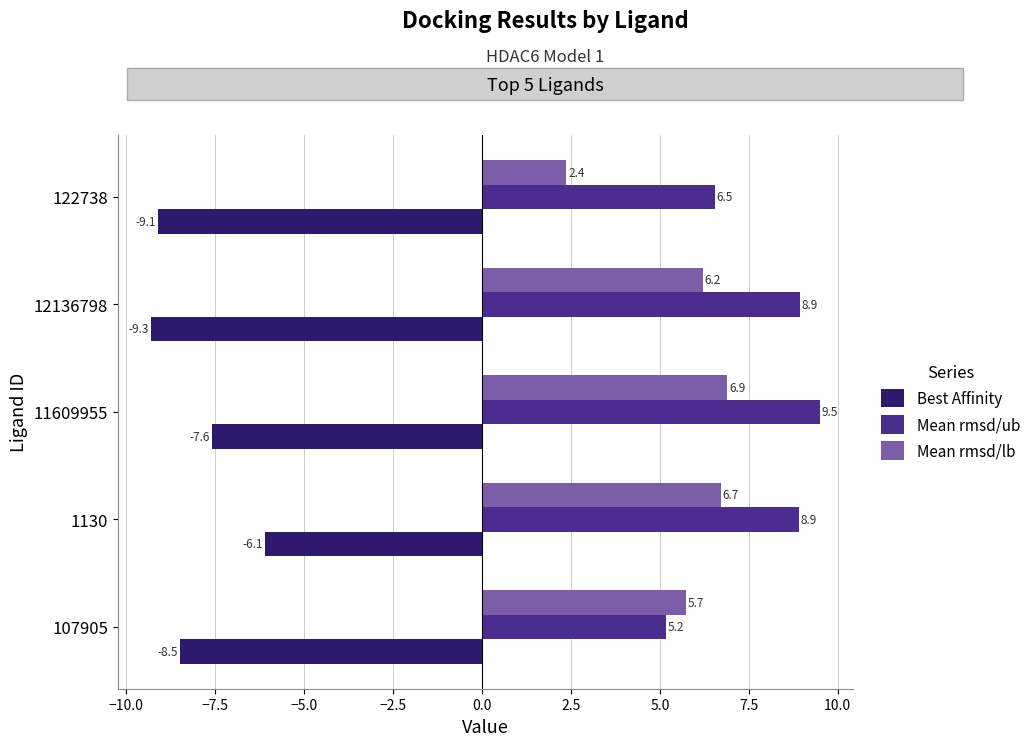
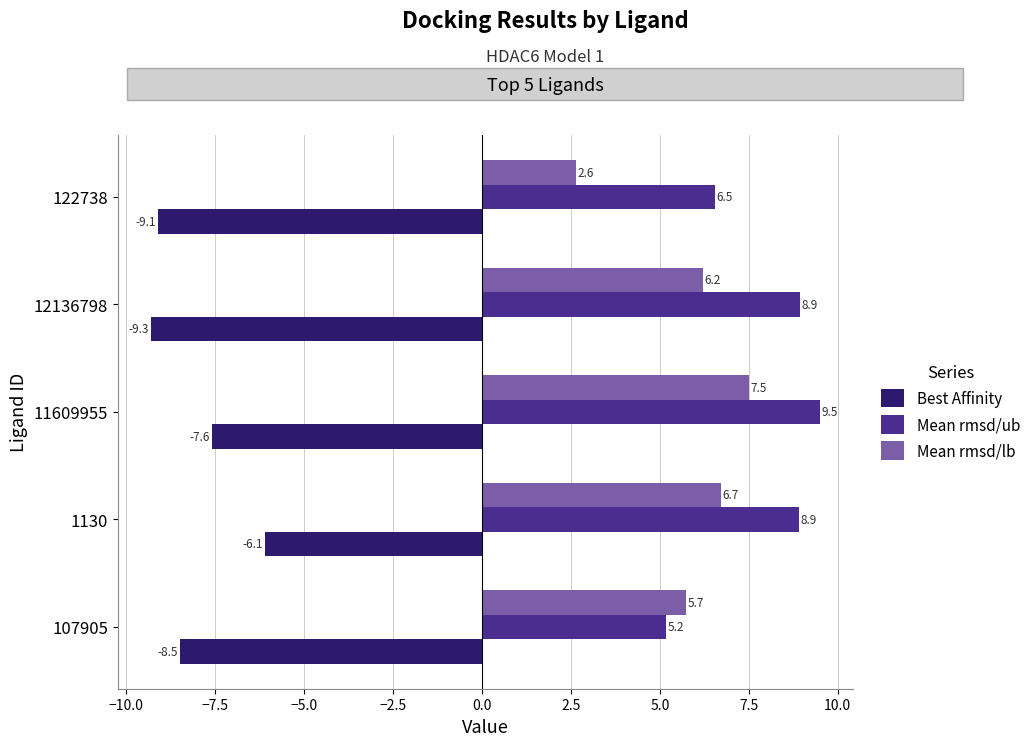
  {
    "Mean rmsd/lb": {
-     "122738": 2.4,
+     "122738": 2.6,
      "12136798": 6.2,
-     "11609955": 6.9,
+     "11609955": 7.5,
      "1130": 6.7,
      "107905": 5.7
    }
  }
